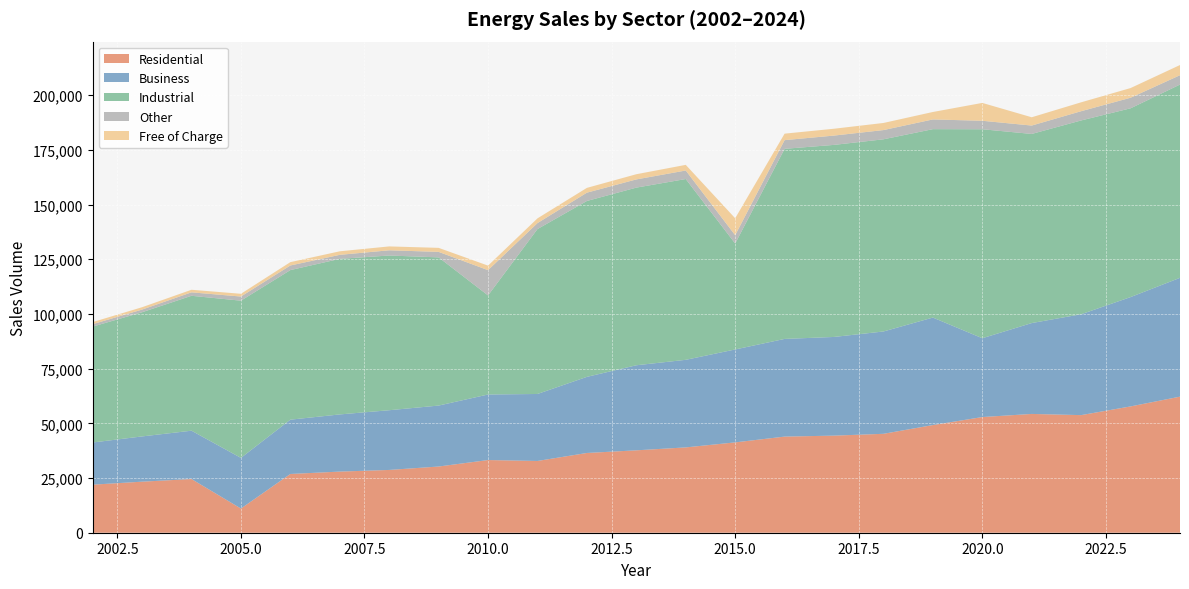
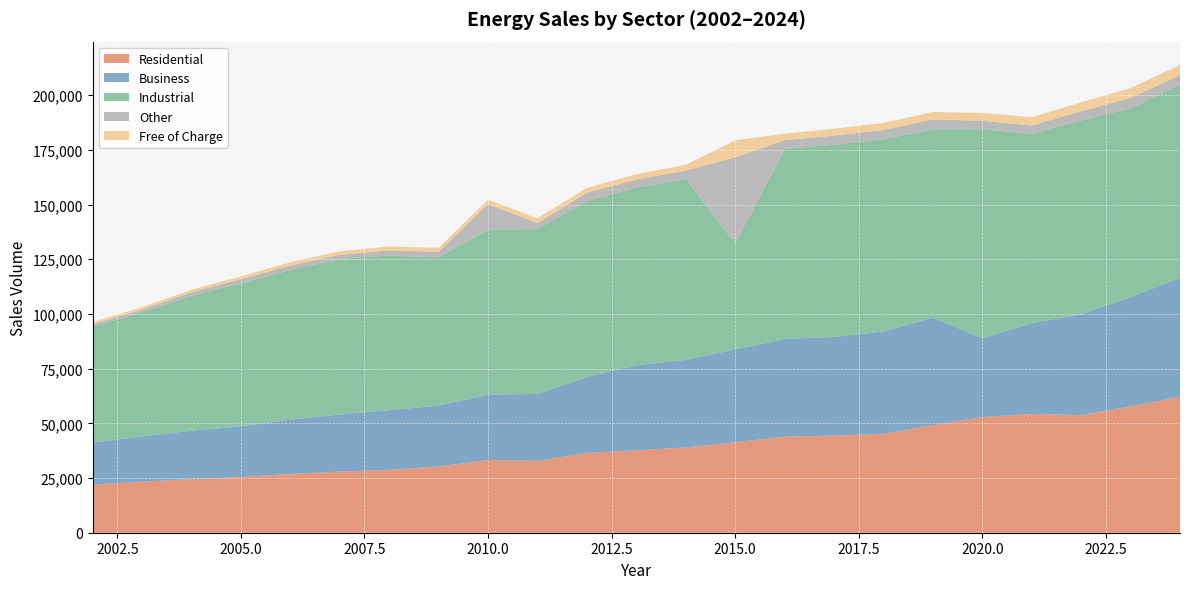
  {
    "Residential": {
-     "2005.0": "11,000",
+     "2005.0": "25,000",
      "2010.0": "33,000",
      "2015.0": "41,000",
      "2020.0": "53,000"
    },
    "Business": {
      "2005.0": "23,000",
      "2010.0": "30,000",
      "2015.0": "42,000",
      "2020.0": "36,000"
    },
    "Industrial": {
-     "2005.0": "72,000",
-     "2010.0": "45,000",
+     "2005.0": "65,000",
+     "2010.0": "75,000",
      "2015.0": "48,000",
      "2020.0": "96,000"
    },
    "Other": {
      "2005.0": "2,000",
      "2010.0": "12,000",
-     "2015.0": "4,000",
+     "2015.0": "39,000",
      "2020.0": "4,000"
    },
    "Free of Charge": {
      "2005.0": "1,000",
      "2010.0": "2,000",
      "2015.0": "8,000",
-     "2020.0": "8,000"
+     "2020.0": "4,000"
    }
  }
